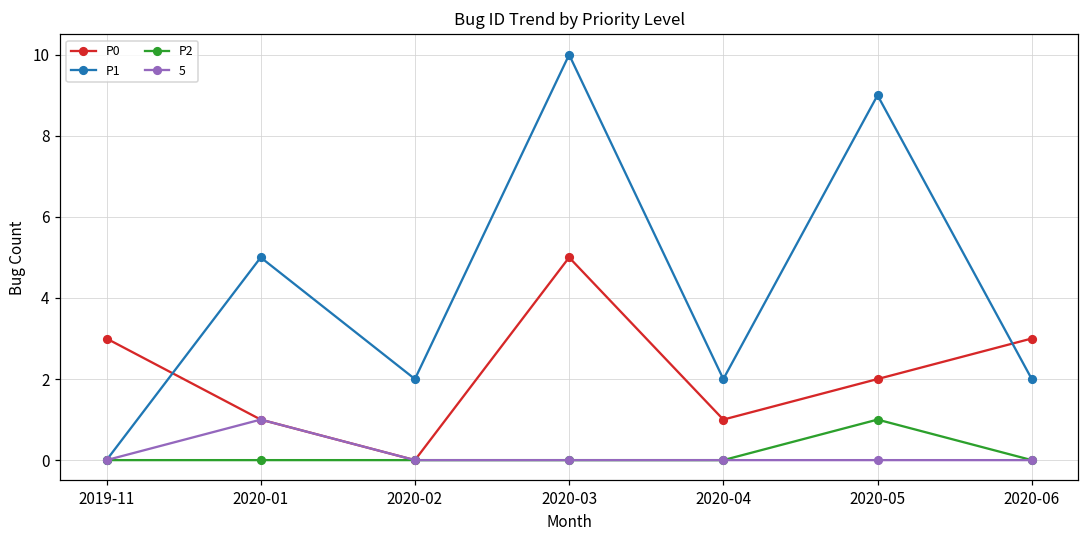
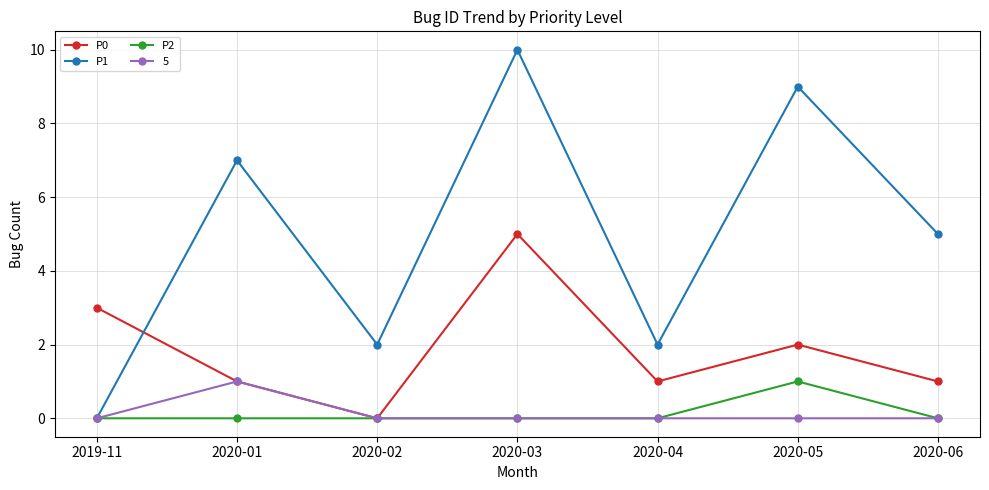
  {
    "P0": {
      "2019-11": 3,
      "2020-03": 5,
      "2020-04": 1,
      "2020-05": 2,
-     "2020-06": 3
+     "2020-06": 1
    },
    "P1": {
-     "2020-01": 5,
+     "2020-01": 7,
      "2020-02": 2,
      "2020-03": 10,
      "2020-04": 2,
      "2020-05": 9,
-     "2020-06": 2
+     "2020-06": 5
    },
    "P2": {
      "2020-01": 0,
      "2020-05": 1
    },
    "5": {
      "2020-05": 0
    }
  }
